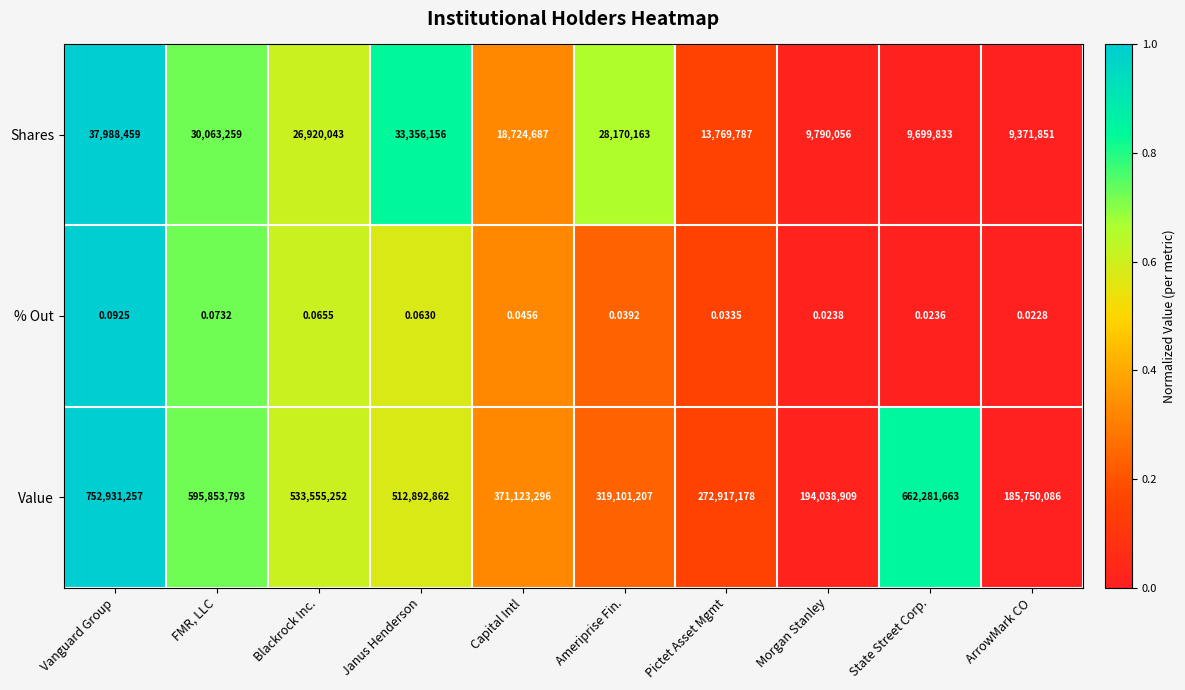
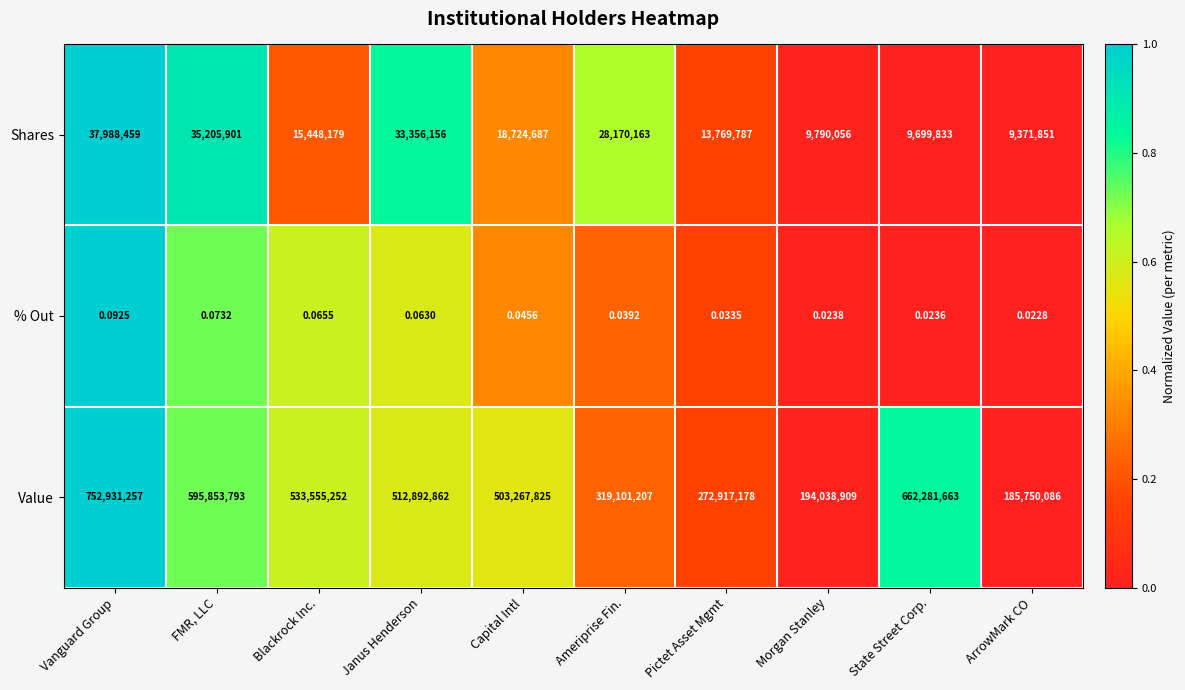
  {
    "Shares": {
      "Vanguard Group": "37,988,459",
-     "FMR, LLC": "30,063,259",
-     "Blackrock Inc.": "26,920,043",
+     "FMR, LLC": "35,205,901",
+     "Blackrock Inc.": "15,448,179",
      "Janus Henderson": "33,356,156",
      "Capital Intl": "18,724,687",
      "Ameriprise Fin.": "28,170,163",
      "Pictet Asset Mgmt": "13,769,787",
      "Morgan Stanley": "9,790,056",
      "State Street Corp.": "9,699,833",
      "ArrowMark CO": "9,371,851"
    },
    "% Out": {
      "Vanguard Group": "0.0925",
      "FMR, LLC": "0.0732",
      "Blackrock Inc.": "0.0655",
      "Janus Henderson": "0.0630",
      "Capital Intl": "0.0456",
      "Ameriprise Fin.": "0.0392",
      "Pictet Asset Mgmt": "0.0335",
      "Morgan Stanley": "0.0238",
      "State Street Corp.": "0.0236",
      "ArrowMark CO": "0.0228"
    },
    "Value": {
      "Vanguard Group": "752,931,257",
      "FMR, LLC": "595,853,793",
      "Blackrock Inc.": "533,555,252",
      "Janus Henderson": "512,892,862",
-     "Capital Intl": "371,123,296",
+     "Capital Intl": "503,267,825",
      "Ameriprise Fin.": "319,101,207",
      "Pictet Asset Mgmt": "272,917,178",
      "Morgan Stanley": "194,038,909",
      "State Street Corp.": "662,281,663",
      "ArrowMark CO": "185,750,086"
    }
  }
